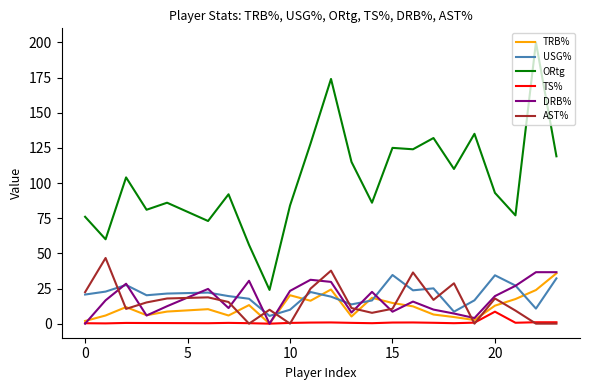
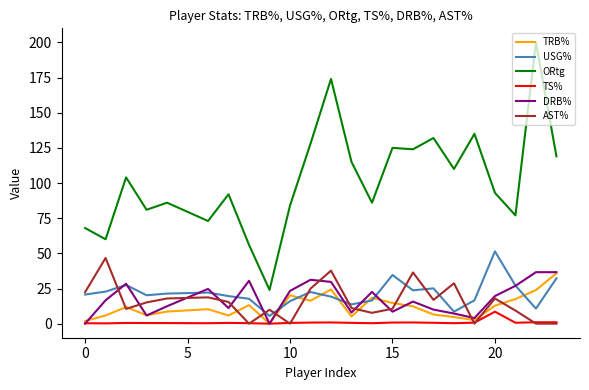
  {
    "TRB%": {
      "10": 20,
      "15": 15,
      "20": 13
    },
    "USG%": {
-     "10": 10,
+     "10": 16,
      "15": 35,
-     "20": 34
+     "20": 51
    },
    "ORtg": {
-     "0": 76,
+     "0": 68,
      "10": 84,
      "15": 125,
      "20": 93
    },
    "TS%": {
      "15": 1,
      "20": 9
    },
    "DRB%": {
      "10": 23,
      "15": 9
    },
    "AST%": {
      "15": 11
    }
  }
